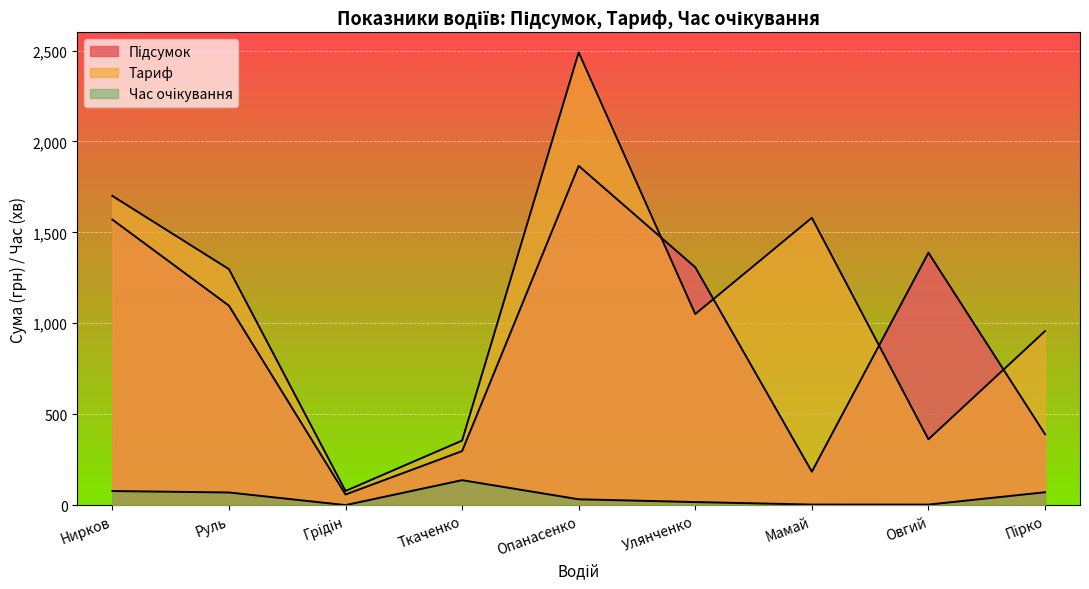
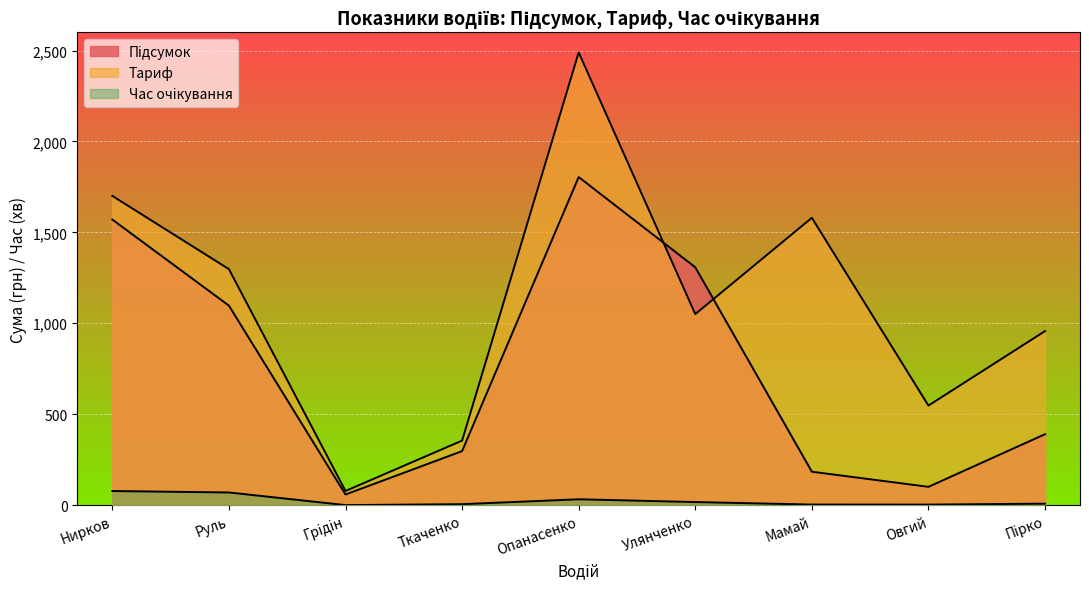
  {
    "Підсумок": {
      "Нирков": "1,570",
      "Руль": "1,100",
      "Грідін": "60",
      "Ткаченко": "300",
-     "Опанасенко": "1,870",
+     "Опанасенко": "1,800",
      "Улянченко": "1,310",
      "Мамай": "180",
-     "Овгий": "1,390",
+     "Овгий": "100",
      "Пірко": "390"
    },
    "Тариф": {
      "Нирков": "1,700",
      "Руль": "1,300",
      "Грідін": "80",
      "Ткаченко": "350",
      "Опанасенко": "2,490",
      "Улянченко": "1,050",
      "Мамай": "1,580",
-     "Овгий": "360",
+     "Овгий": "550",
      "Пірко": "960"
    },
    "Час очікування": {
      "Нирков": "80",
      "Руль": "70",
      "Грідін": "0",
-     "Ткаченко": "140",
+     "Ткаченко": "10",
      "Опанасенко": "30",
      "Улянченко": "20",
      "Мамай": "0",
      "Овгий": "0",
-     "Пірко": "70"
+     "Пірко": "10"
    }
  }
